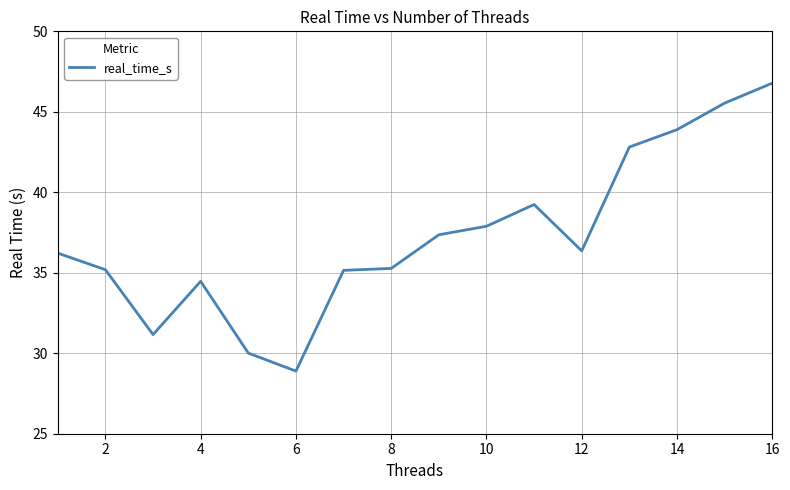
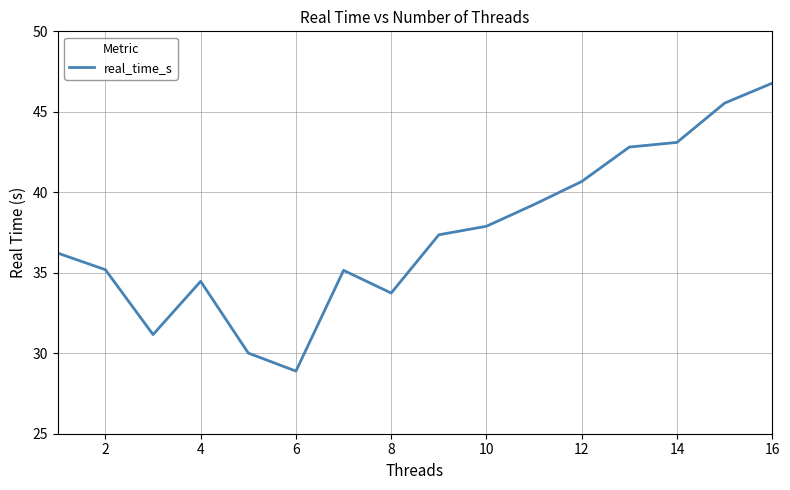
  {
    "2": 35.2,
    "4": 34.5,
    "6": 28.9,
-   "8": 35.3,
+   "8": 33.7,
    "10": 37.9,
-   "12": 36.4,
-   "14": 43.9,
+   "12": 40.7,
+   "14": 43.1,
    "16": 46.8
  }
